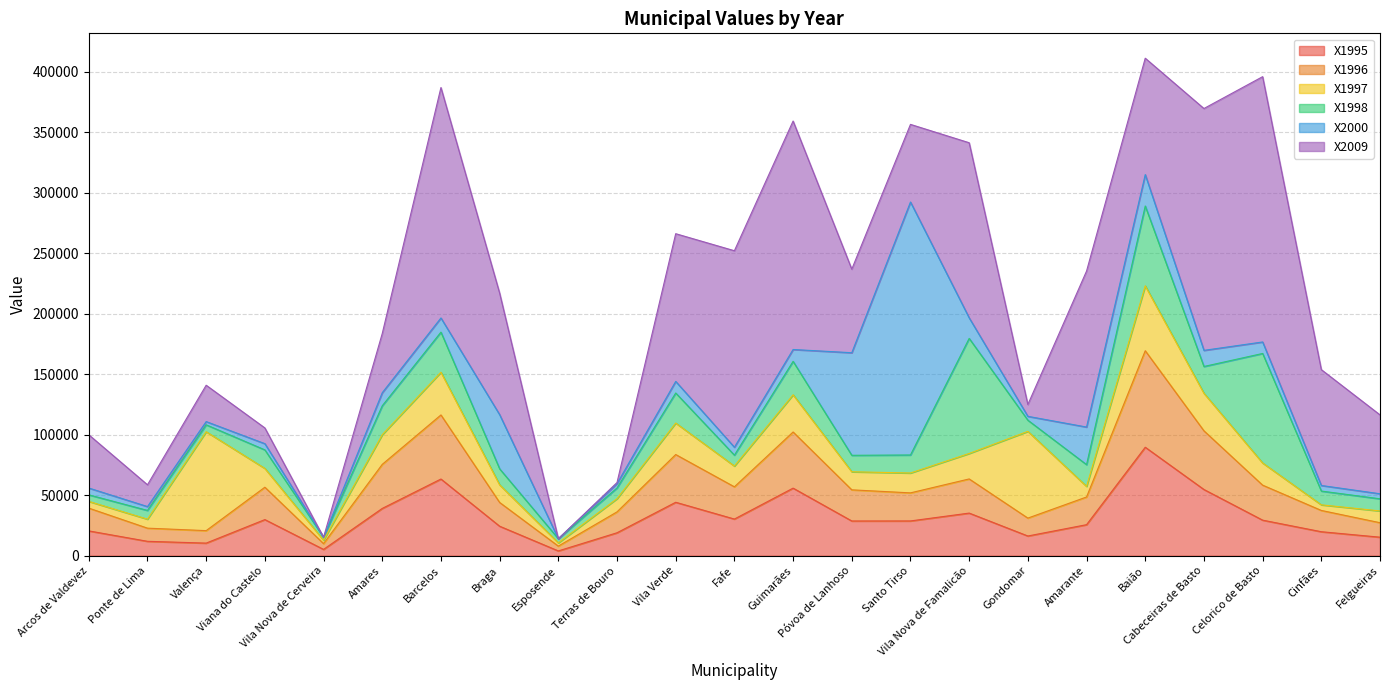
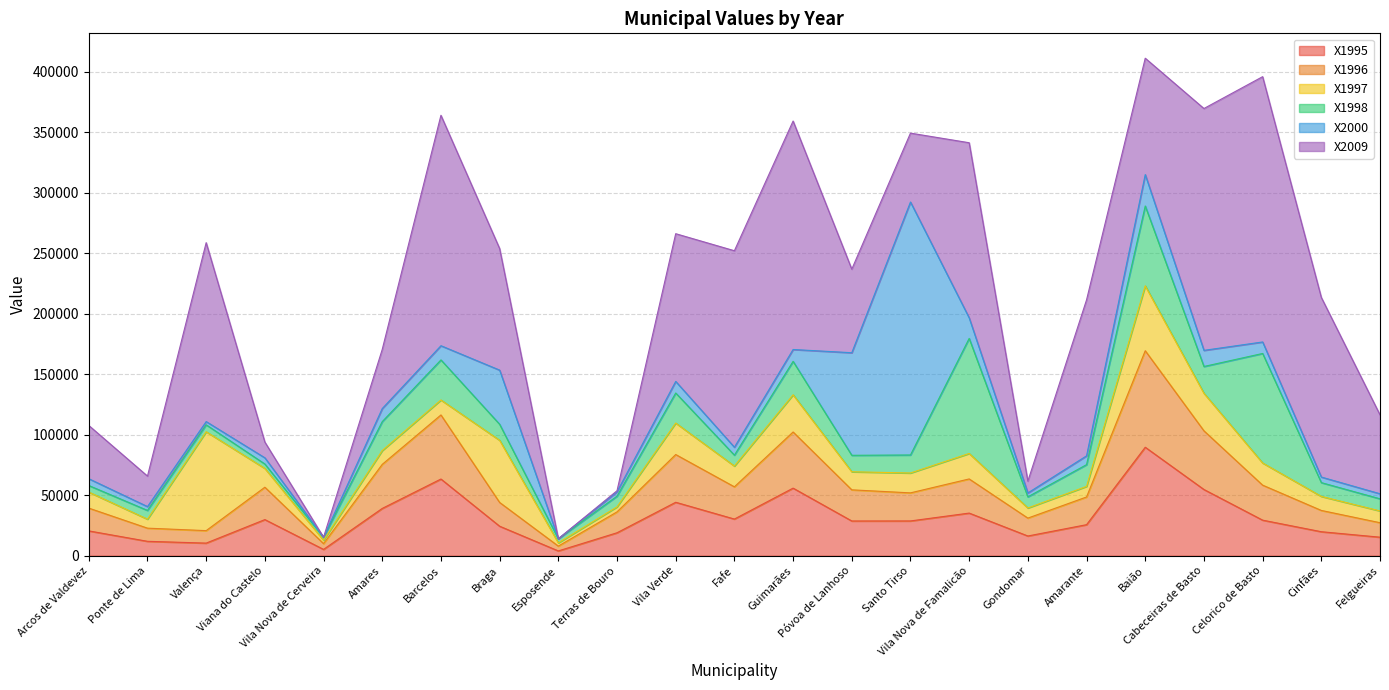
  {
    "X1997": {
-     "Arcos de Valdevez": 6000,
+     "Arcos de Valdevez": 13000,
      "Ponte de Lima": 7000,
      "Valença": 82000,
      "Viana do Castelo": 16000,
      "Vila Nova de Cerveira": 3000,
-     "Amares": 25000,
-     "Barcelos": 35000,
-     "Braga": 15000,
+     "Amares": 11000,
+     "Barcelos": 12000,
+     "Braga": 51000,
      "Esposende": 3000,
-     "Terras de Bouro": 11000,
+     "Terras de Bouro": 4000,
      "Vila Verde": 26000,
      "Fafe": 17000,
      "Guimarães": 31000,
      "Póvoa de Lanhoso": 15000,
      "Santo Tirso": 16000,
      "Vila Nova de Famalicão": 21000,
-     "Gondomar": 72000,
+     "Gondomar": 8000,
      "Amarante": 9000,
      "Baião": 54000,
      "Cabeceiras de Basto": 31000,
      "Celorico de Basto": 18000,
-     "Cinfães": 5000,
+     "Cinfães": 12000,
      "Felgueiras": 10000
    },
    "X1998": {
      "Arcos de Valdevez": 5000,
      "Ponte de Lima": 7000,
      "Valença": 6000,
-     "Viana do Castelo": 15000,
+     "Viana do Castelo": 4000,
      "Amares": 24000,
      "Barcelos": 33000,
      "Braga": 13000,
      "Terras de Bouro": 9000,
      "Vila Verde": 25000,
      "Fafe": 9000,
      "Guimarães": 28000,
      "Póvoa de Lanhoso": 14000,
      "Santo Tirso": 15000,
      "Vila Nova de Famalicão": 95000,
      "Gondomar": 9000,
      "Amarante": 18000,
      "Baião": 66000,
      "Cabeceiras de Basto": 22000,
      "Celorico de Basto": 90000,
      "Cinfães": 11000,
      "Felgueiras": 10000
    },
    "X2000": {
      "Arcos de Valdevez": 6000,
      "Ponte de Lima": 3000,
      "Valença": 3000,
      "Viana do Castelo": 5000,
      "Amares": 11000,
      "Barcelos": 12000,
      "Braga": 45000,
      "Vila Verde": 10000,
      "Fafe": 7000,
      "Guimarães": 10000,
      "Póvoa de Lanhoso": 85000,
      "Santo Tirso": 209000,
      "Vila Nova de Famalicão": 17000,
      "Gondomar": 3000,
-     "Amarante": 31000,
+     "Amarante": 7000,
      "Baião": 26000,
      "Cabeceiras de Basto": 13000,
      "Celorico de Basto": 10000,
      "Cinfães": 5000,
      "Felgueiras": 4000
    },
    "X2009": {
      "Arcos de Valdevez": 44000,
-     "Ponte de Lima": 18000,
-     "Valença": 30000,
+     "Ponte de Lima": 25000,
+     "Valença": 148000,
      "Viana do Castelo": 13000,
      "Amares": 49000,
      "Barcelos": 190000,
      "Braga": 100000,
      "Vila Verde": 122000,
      "Fafe": 162000,
      "Guimarães": 189000,
      "Póvoa de Lanhoso": 69000,
-     "Santo Tirso": 64000,
+     "Santo Tirso": 57000,
      "Vila Nova de Famalicão": 145000,
      "Gondomar": 10000,
      "Amarante": 129000,
      "Baião": 96000,
      "Cabeceiras de Basto": 200000,
      "Celorico de Basto": 219000,
-     "Cinfães": 96000,
+     "Cinfães": 148000,
      "Felgueiras": 65000
    }
  }
